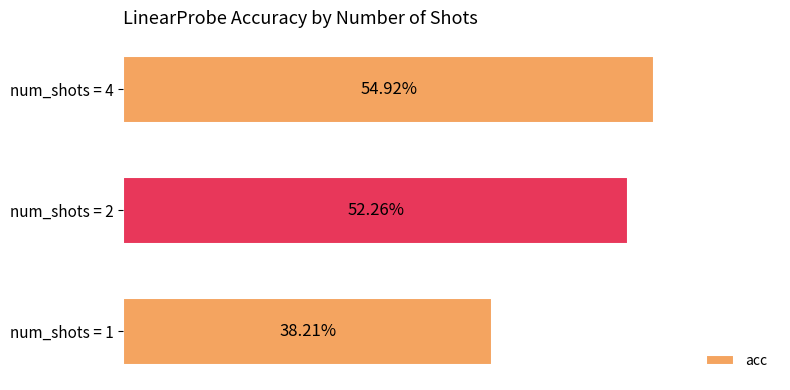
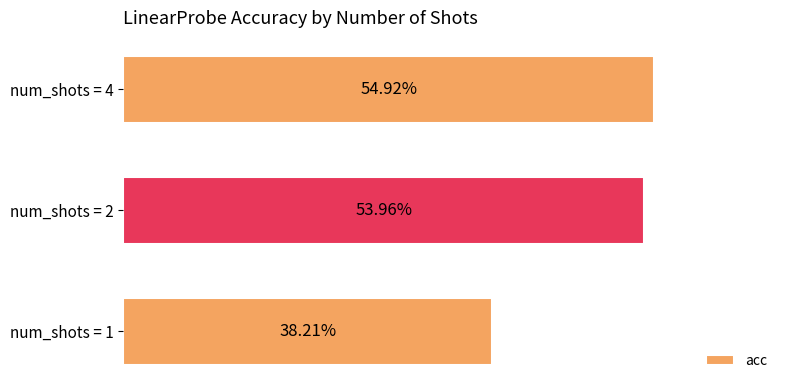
  {
    "num_shots = 4": "54.92%",
-   "num_shots = 2": "52.26%",
+   "num_shots = 2": "53.96%",
    "num_shots = 1": "38.21%"
  }
